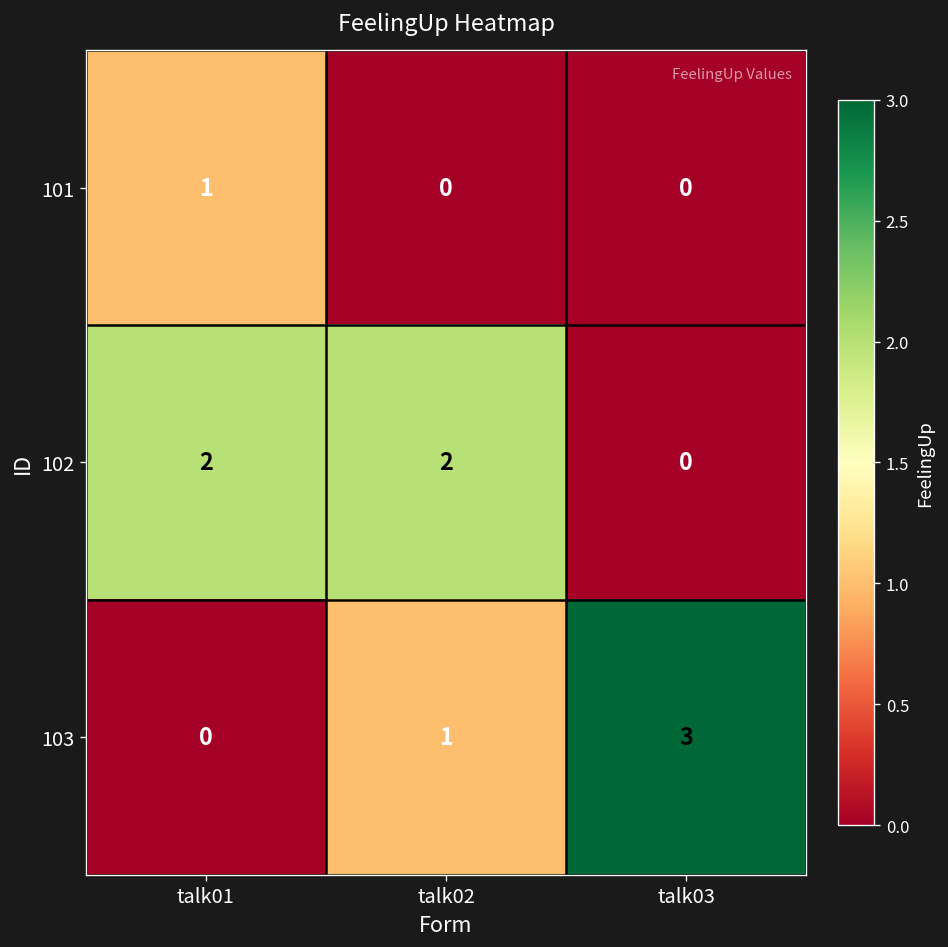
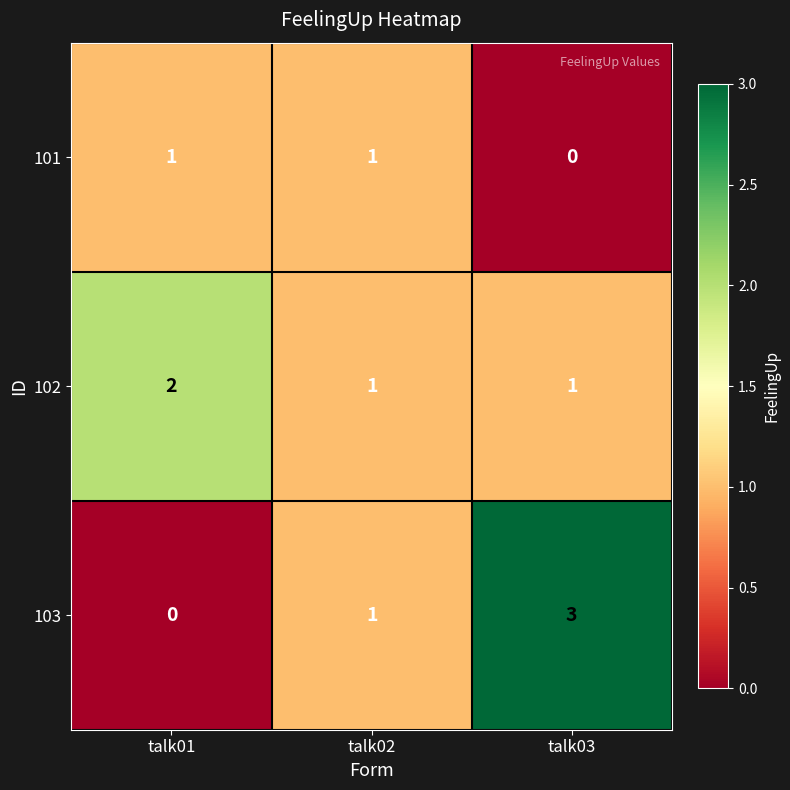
  {
    "101": {
      "talk01": 1,
-     "talk02": 0
+     "talk02": 1
    },
    "102": {
      "talk01": 2,
-     "talk02": 2,
-     "talk03": 0
+     "talk02": 1,
+     "talk03": 1
    },
    "103": {
      "talk01": 0,
      "talk02": 1,
      "talk03": 3
    }
  }
